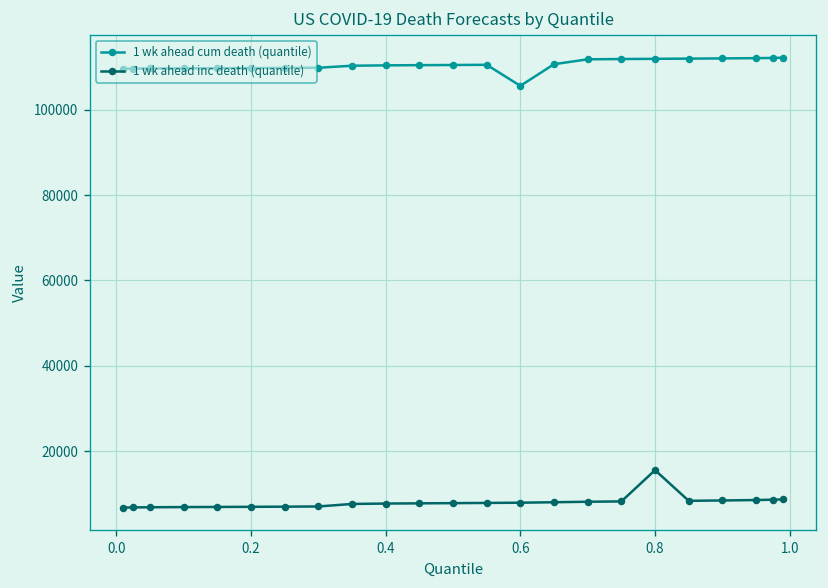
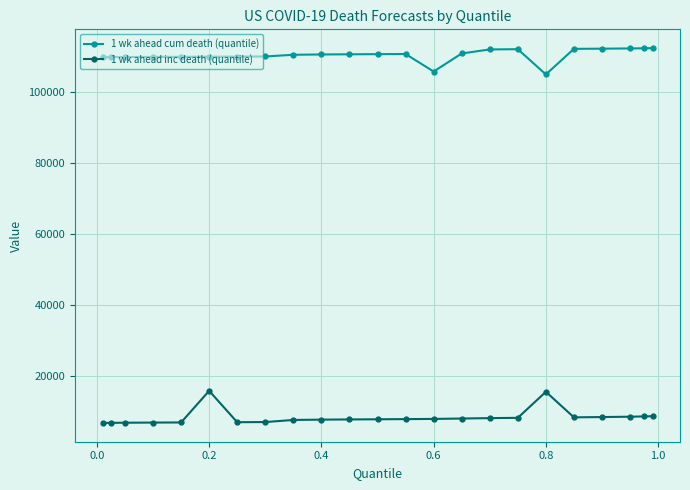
  {
    "1 wk ahead cum death (quantile)": {
      "0.4": 110000,
      "0.6": 106000,
-     "0.8": 112000
+     "0.8": 105000
    },
    "1 wk ahead inc death (quantile)": {
-     "0.2": 7000,
+     "0.2": 16000,
      "0.4": 8000,
      "0.6": 8000,
      "0.8": 16000
    }
  }
